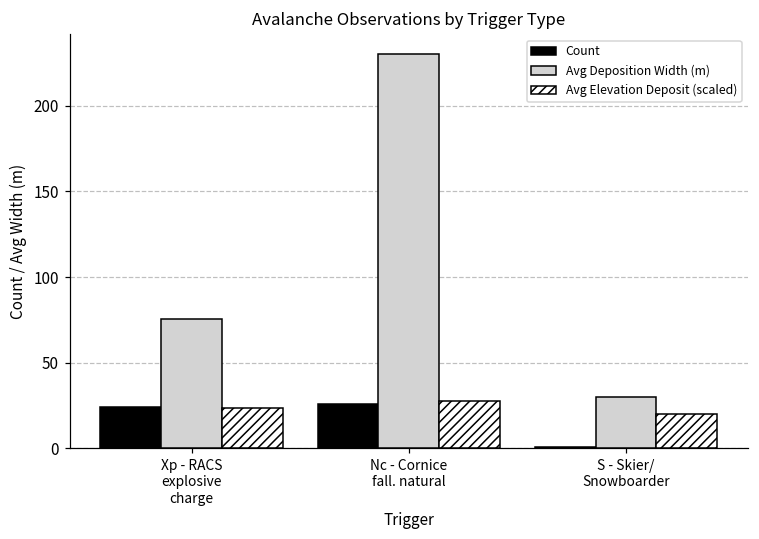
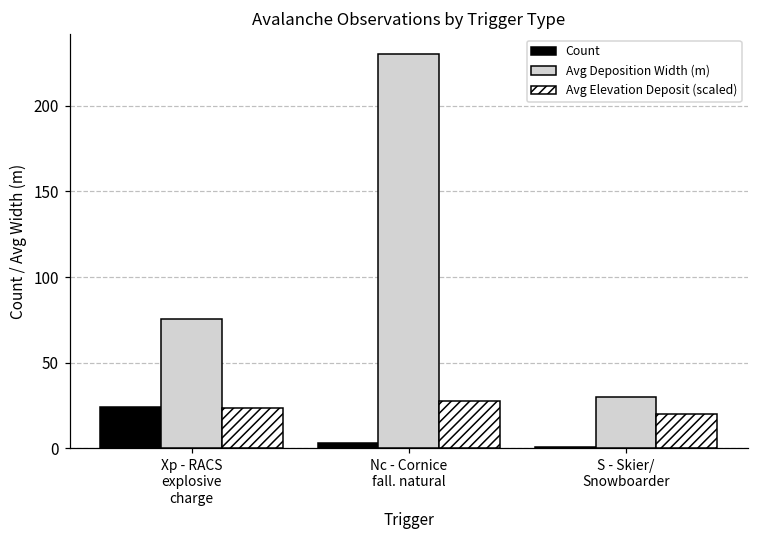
  {
    "Count": {
      "Xp - RACS explosive charge": 24,
-     "Nc - Cornice fall. natural": 26
+     "Nc - Cornice fall. natural": 3
    },
    "Avg Deposition Width (m)": {
      "Xp - RACS explosive charge": 76,
      "Nc - Cornice fall. natural": 230,
      "S - Skier/ Snowboarder": 30
    },
    "Avg Elevation Deposit (scaled)": {
      "Xp - RACS explosive charge": 24,
      "Nc - Cornice fall. natural": 28,
      "S - Skier/ Snowboarder": 20
    }
  }
